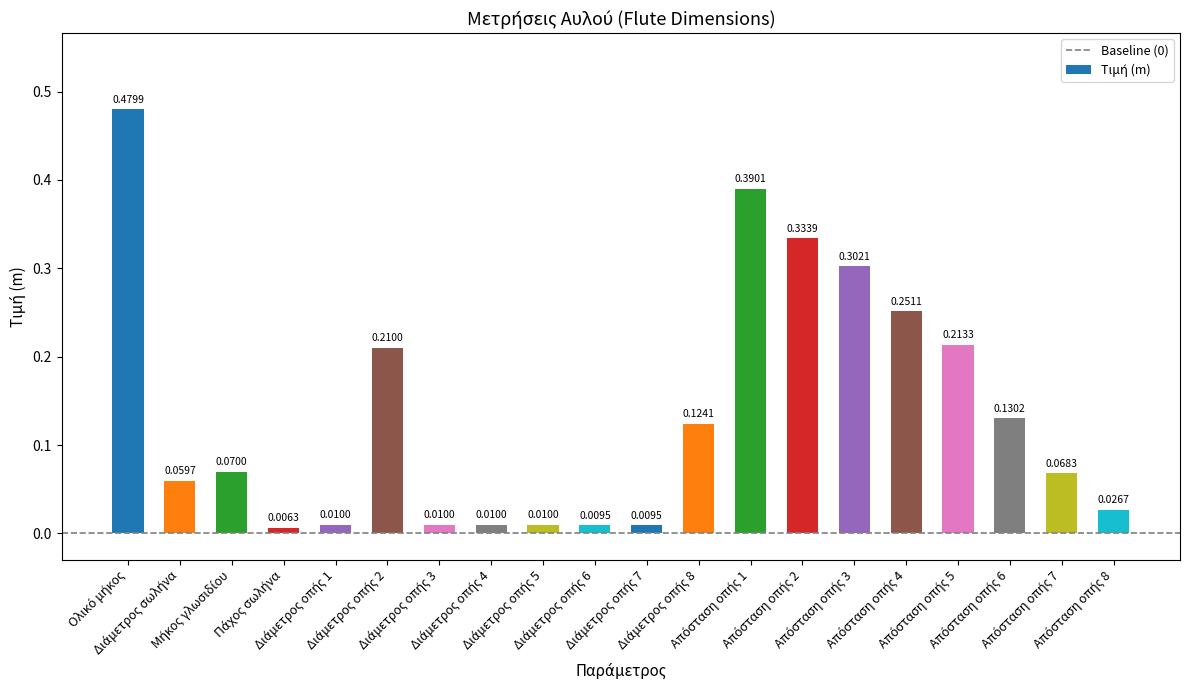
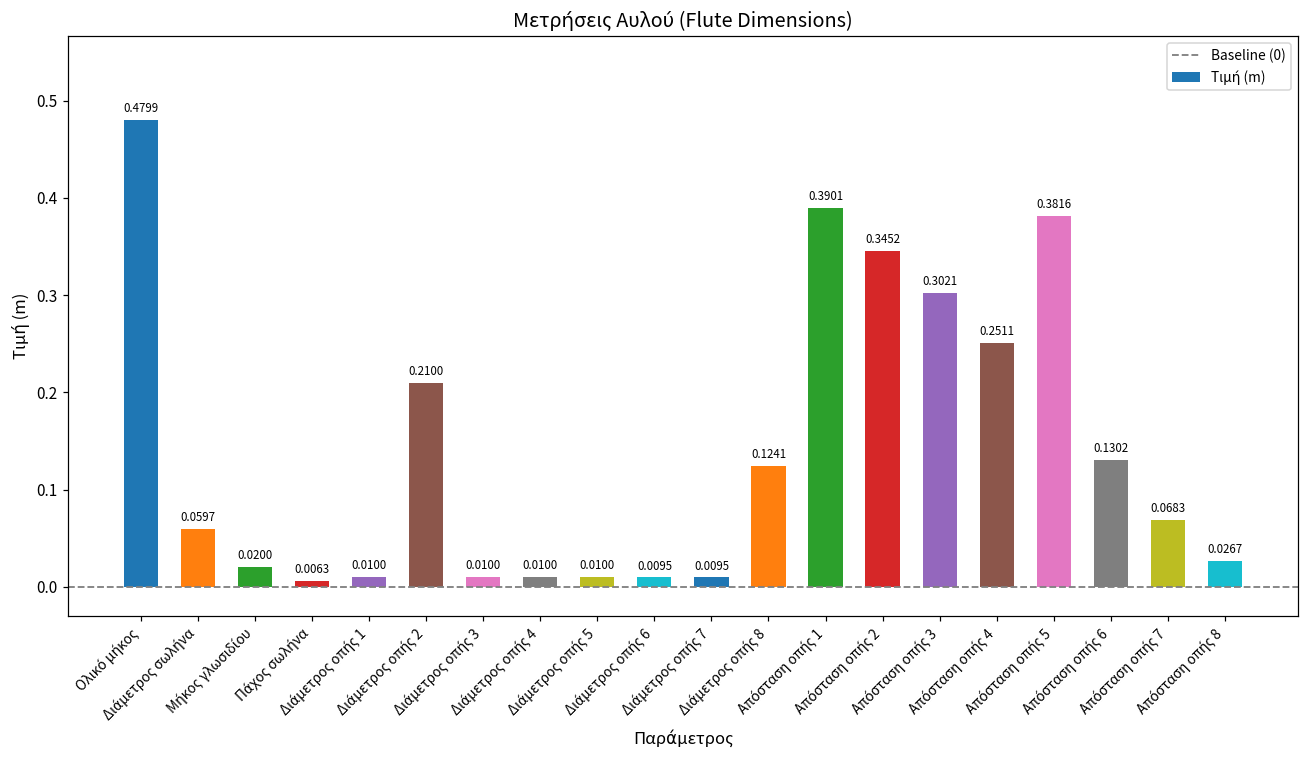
  {
    "Ολικό μήκος": 0.4799,
    "Διάμετρος σωλήνα": 0.0597,
-   "Μήκος γλωσιδίου": 0.0700,
+   "Μήκος γλωσιδίου": 0.0200,
    "Πάχος σωλήνα": 0.0063,
    "Διάμετρος οπής 1": 0.0100,
    "Διάμετρος οπής 2": 0.2100,
    "Διάμετρος οπής 3": 0.0100,
    "Διάμετρος οπής 4": 0.0100,
    "Διάμετρος οπής 5": 0.0100,
    "Διάμετρος οπής 6": 0.0095,
    "Διάμετρος οπής 7": 0.0095,
    "Διάμετρος οπής 8": 0.1241,
    "Απόσταση οπής 1": 0.3901,
-   "Απόσταση οπής 2": 0.3339,
+   "Απόσταση οπής 2": 0.3452,
    "Απόσταση οπής 3": 0.3021,
    "Απόσταση οπής 4": 0.2511,
-   "Απόσταση οπής 5": 0.2133,
+   "Απόσταση οπής 5": 0.3816,
    "Απόσταση οπής 6": 0.1302,
    "Απόσταση οπής 7": 0.0683,
    "Απόσταση οπής 8": 0.0267
  }
